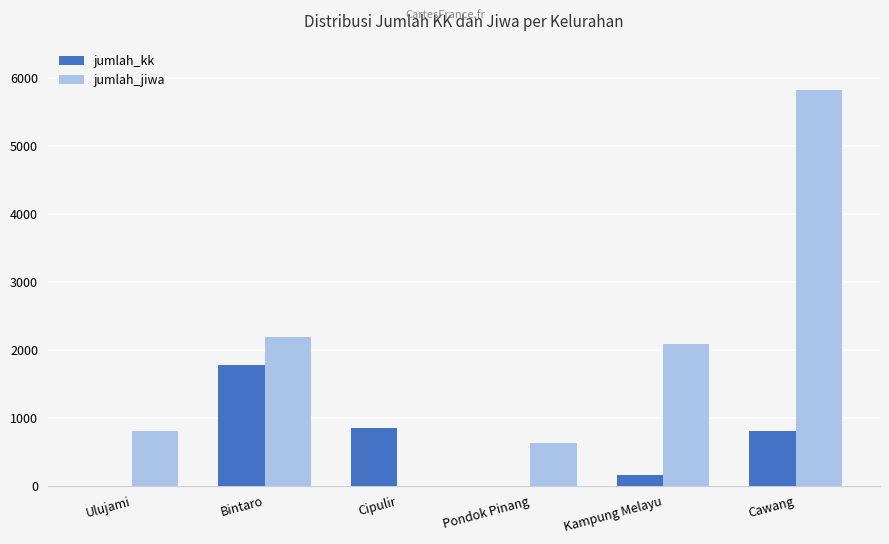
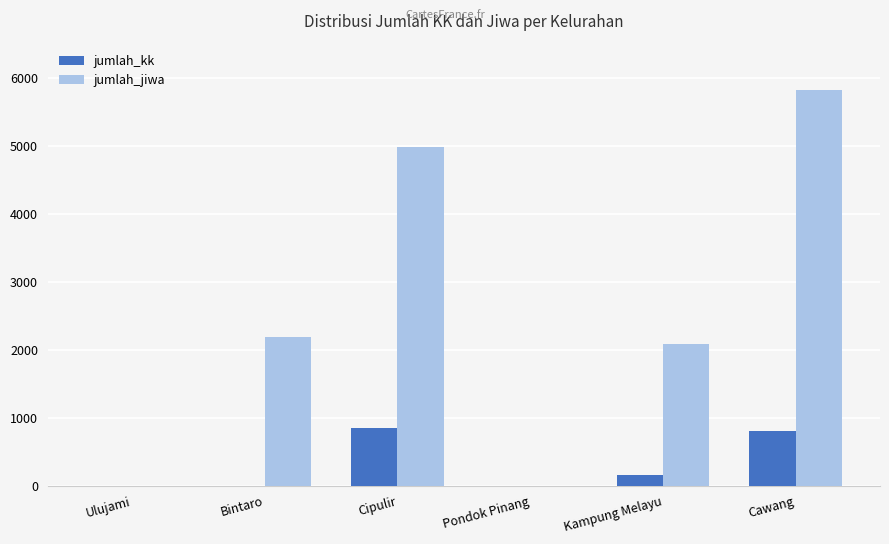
  {
    "jumlah_kk": {
      "Ulujami": 0,
-     "Bintaro": 1800,
+     "Bintaro": 0,
      "Cipulir": 900,
      "Pondok Pinang": 0,
      "Kampung Melayu": 200,
      "Cawang": 800
    },
    "jumlah_jiwa": {
-     "Ulujami": 800,
+     "Ulujami": 0,
      "Bintaro": 2200,
-     "Cipulir": 0,
-     "Pondok Pinang": 600,
+     "Cipulir": 5000,
+     "Pondok Pinang": 0,
      "Kampung Melayu": 2100,
      "Cawang": 5800
    }
  }
